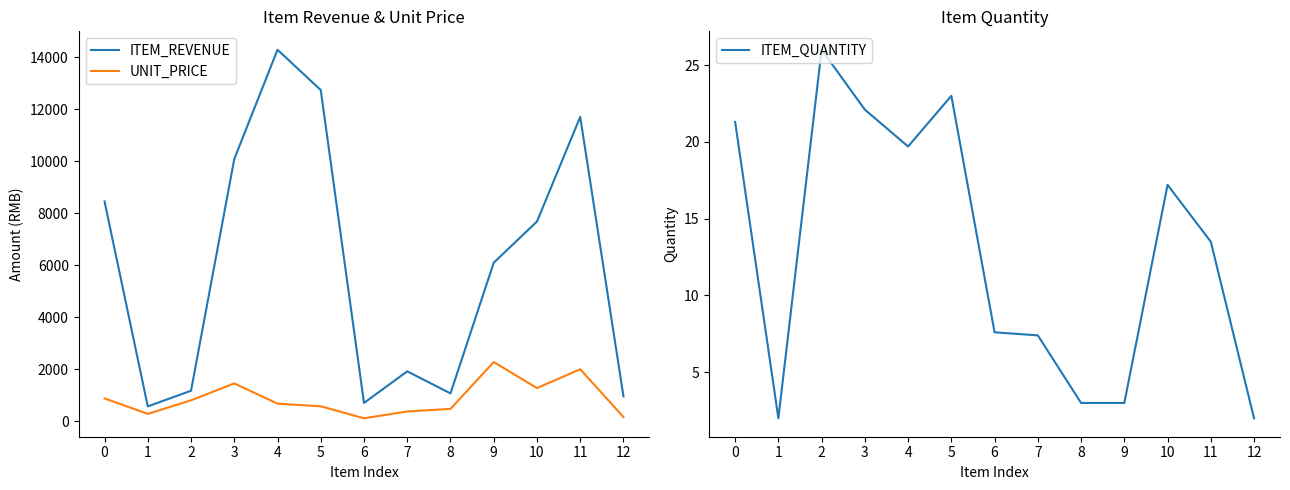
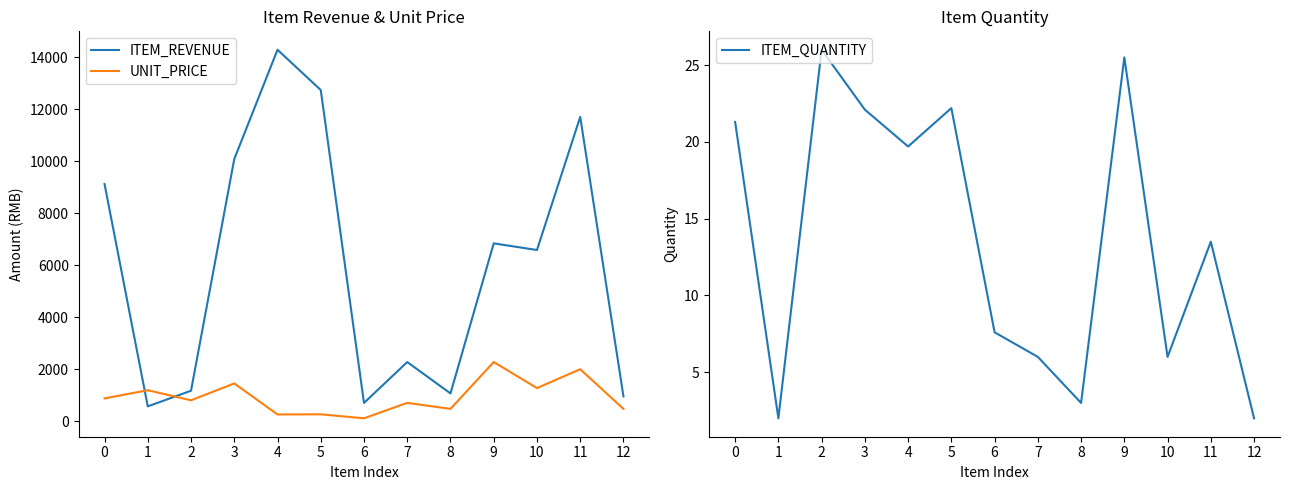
  {
    "Item Revenue & Unit Price": {
      "ITEM_REVENUE": {
-       "0": 8500,
+       "0": 9100,
        "1": 600,
        "2": 1200,
        "3": 10100,
        "4": 14300,
        "5": 12700,
        "6": 700,
-       "7": 1900,
+       "7": 2300,
        "8": 1100,
-       "9": 6100,
-       "10": 7700,
+       "9": 6800,
+       "10": 6600,
        "11": 11700,
        "12": 1000
      },
      "UNIT_PRICE": {
        "0": 900,
-       "1": 300,
+       "1": 1200,
        "2": 800,
        "3": 1500,
-       "4": 700,
-       "5": 600,
+       "4": 300,
+       "5": 300,
        "6": 100,
-       "7": 400,
+       "7": 700,
        "8": 500,
        "9": 2300,
        "10": 1300,
        "11": 2000,
-       "12": 200
+       "12": 500
      }
    },
    "Item Quantity": {
      "0": 21.3,
      "1": 2.0,
      "3": 22.1,
      "4": 19.7,
-     "5": 23.0,
+     "5": 22.2,
      "6": 7.6,
-     "7": 7.4,
+     "7": 6.0,
      "8": 3.0,
-     "9": 3.0,
-     "10": 17.2,
+     "9": 25.5,
+     "10": 6.0,
      "11": 13.5,
      "12": 2.0
    }
  }
